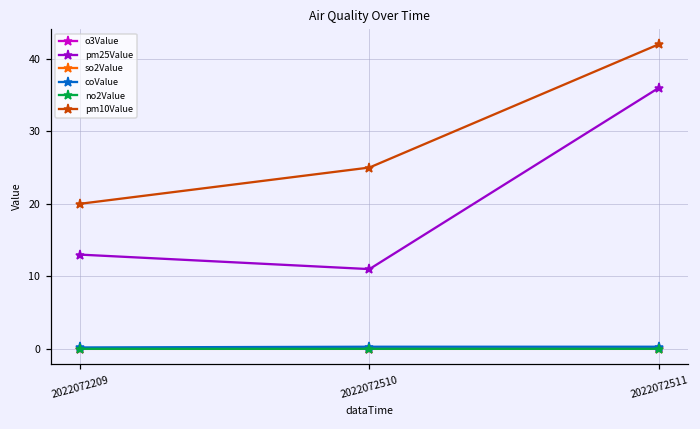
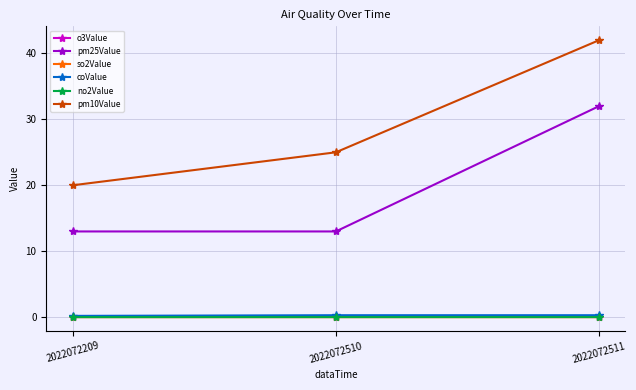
  {
    "pm25Value": {
      "2022072209": 13,
-     "2022072510": 11,
-     "2022072511": 36
+     "2022072510": 13,
+     "2022072511": 32
    },
    "pm10Value": {
      "2022072209": 20,
      "2022072510": 25,
      "2022072511": 42
    }
  }
